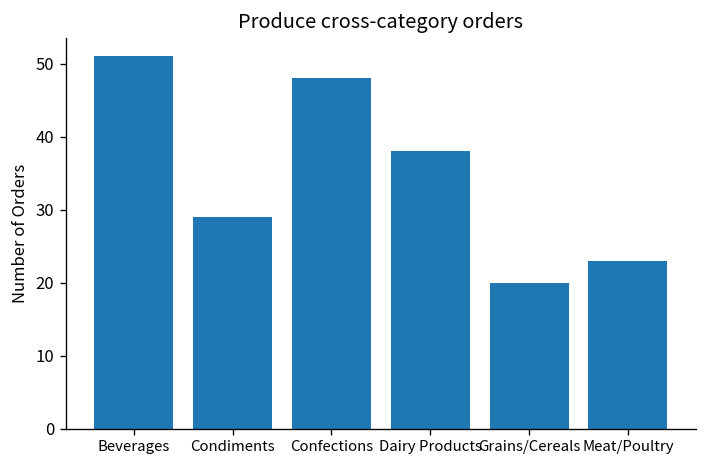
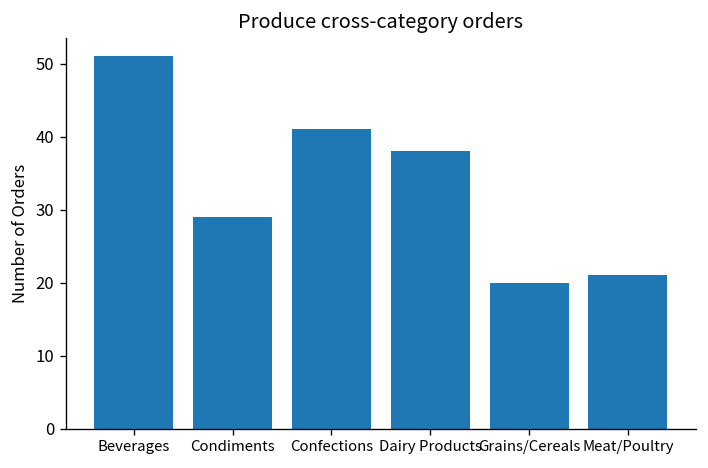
  {
    "Beverages": 51,
    "Condiments": 29,
-   "Confections": 48,
+   "Confections": 41,
    "Dairy Products": 38,
    "Grains/Cereals": 20,
-   "Meat/Poultry": 23
+   "Meat/Poultry": 21
  }
